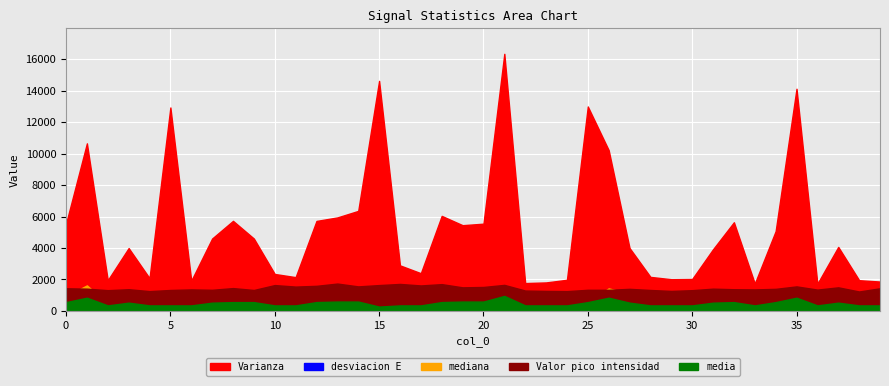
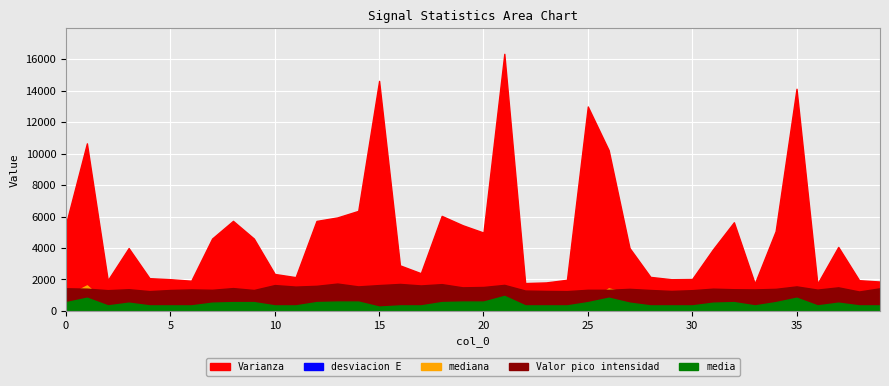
  {
    "Varianza": {
      "0": 5500,
-     "5": 12900,
+     "5": 2000,
      "10": 2300,
      "15": 14600,
-     "20": 5500,
+     "20": 5000,
      "25": 13000,
      "30": 2000,
      "35": 14100
    },
    "Valor pico intensidad": {
      "0": 1400,
      "5": 1300,
      "10": 1600,
      "15": 1600,
      "20": 1500,
      "25": 1300,
      "30": 1300,
      "35": 1600
    },
    "media": {
      "0": 600,
      "15": 300,
      "20": 600,
      "35": 800
    }
  }
